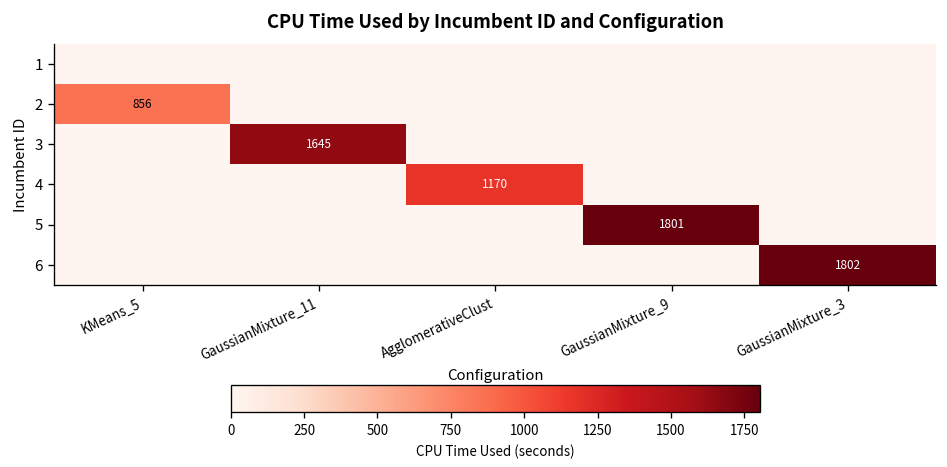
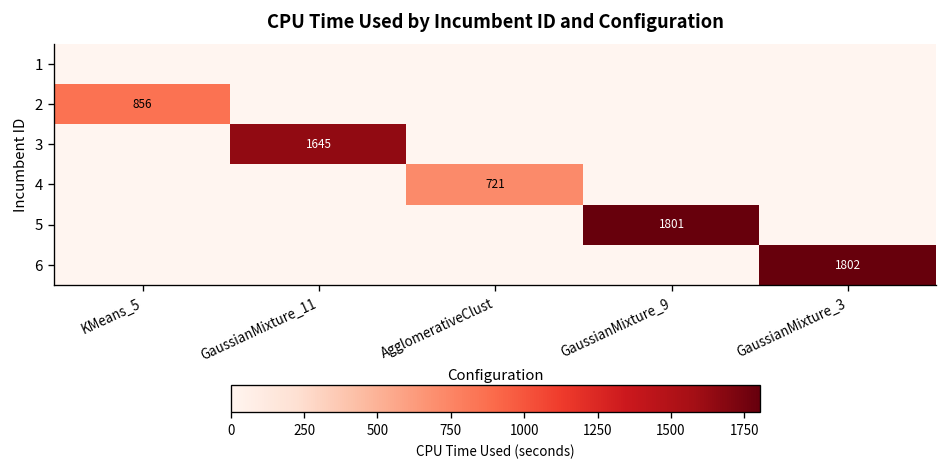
  {
    "2": {
      "KMeans_5": 856
    },
    "3": {
      "GaussianMixture_11": 1645
    },
    "4": {
-     "AgglomerativeClust": 1170
+     "AgglomerativeClust": 721
    },
    "5": {
      "GaussianMixture_9": 1801
    },
    "6": {
      "GaussianMixture_3": 1802
    }
  }
